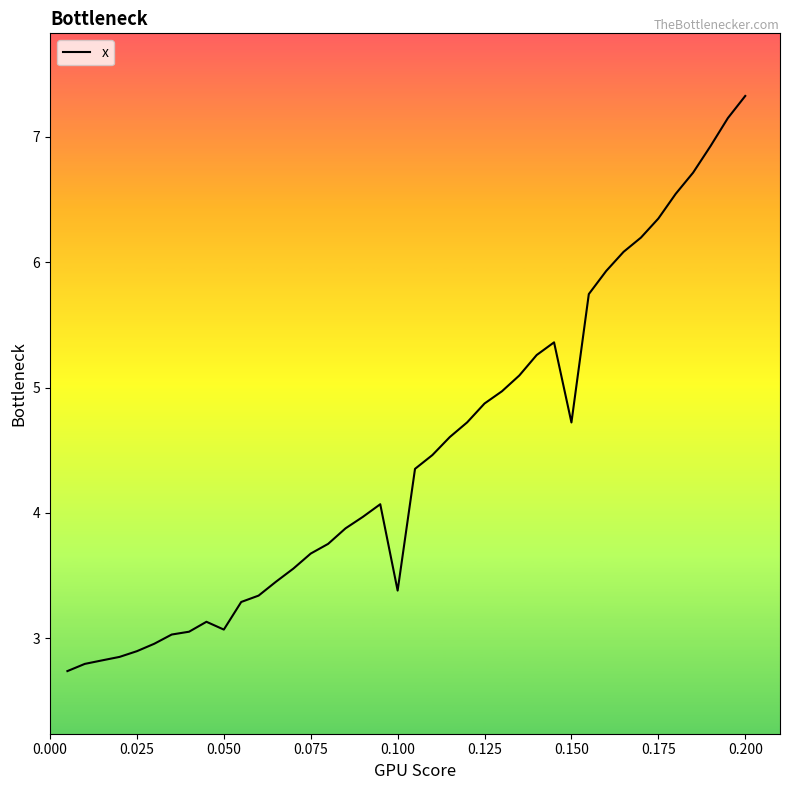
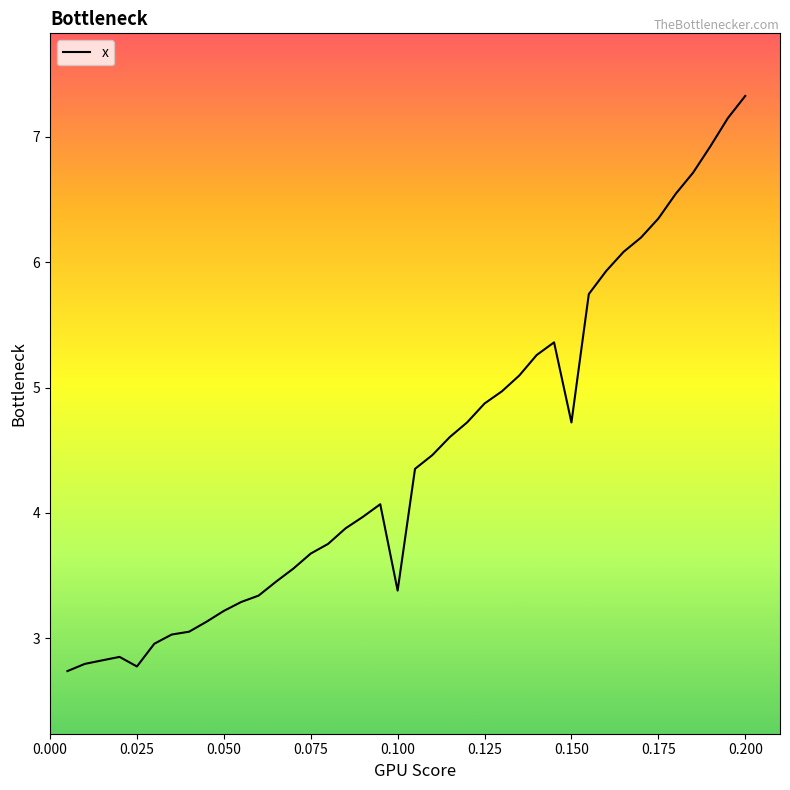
  {
-   "0.025": 2.90,
-   "0.050": 3.07,
+   "0.025": 2.77,
+   "0.050": 3.22,
    "0.075": 3.67,
    "0.100": 3.38,
    "0.125": 4.87,
    "0.150": 4.72,
    "0.175": 6.35,
    "0.200": 7.33
  }
